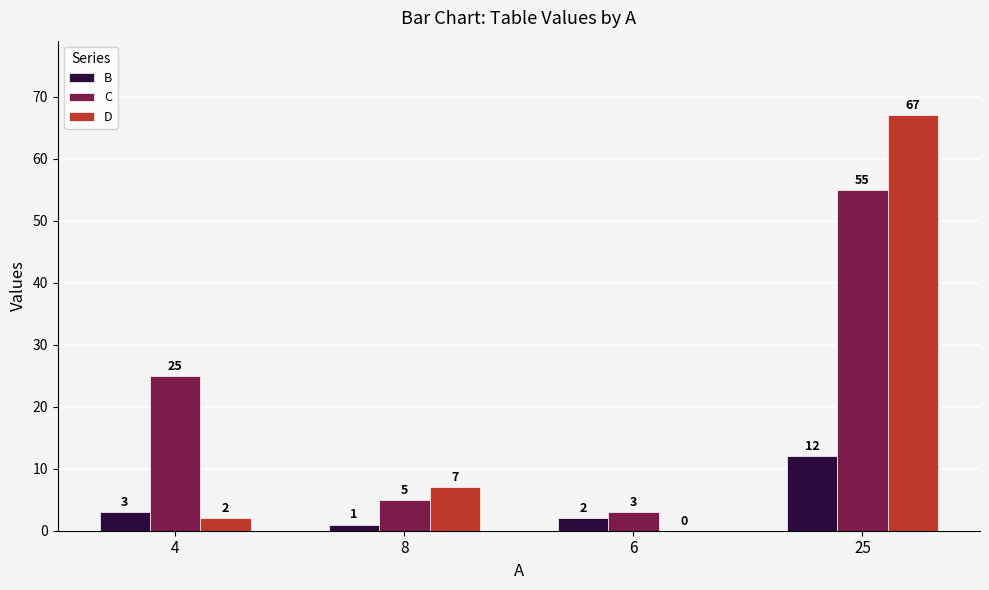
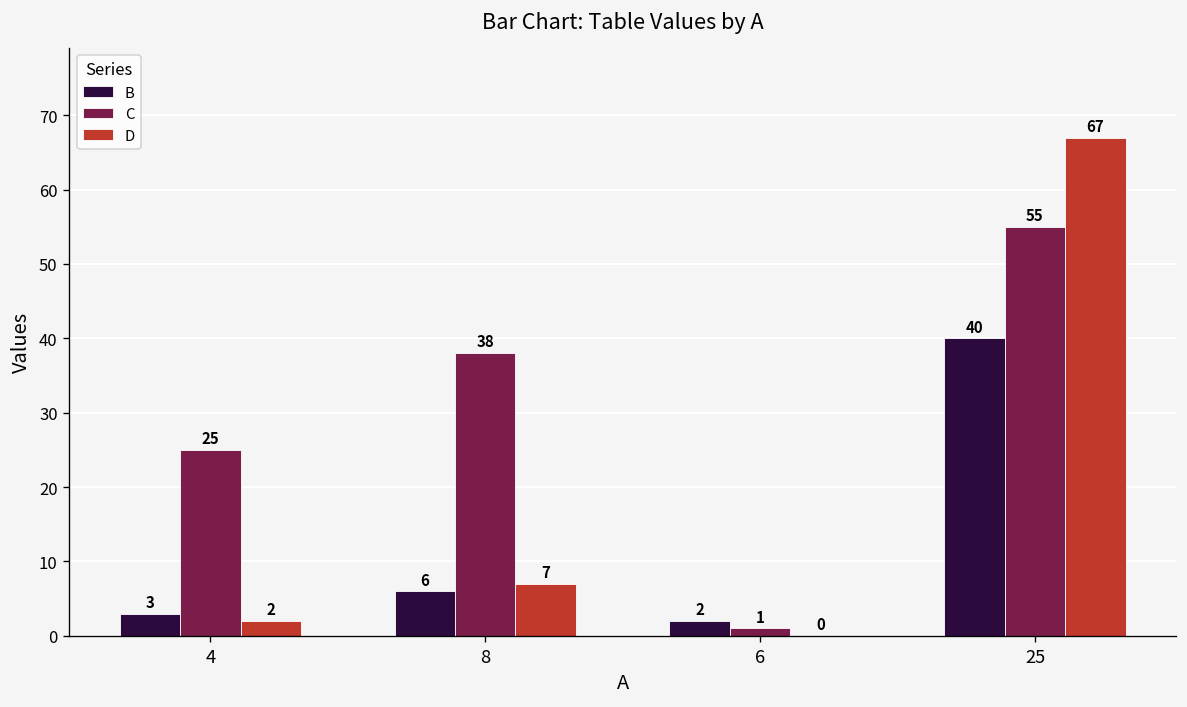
  {
    "B": {
      "4": 3,
-     "8": 1,
+     "8": 6,
      "6": 2,
-     "25": 12
+     "25": 40
    },
    "C": {
      "4": 25,
-     "8": 5,
-     "6": 3,
+     "8": 38,
+     "6": 1,
      "25": 55
    },
    "D": {
      "4": 2,
      "8": 7,
      "6": 0,
      "25": 67
    }
  }
